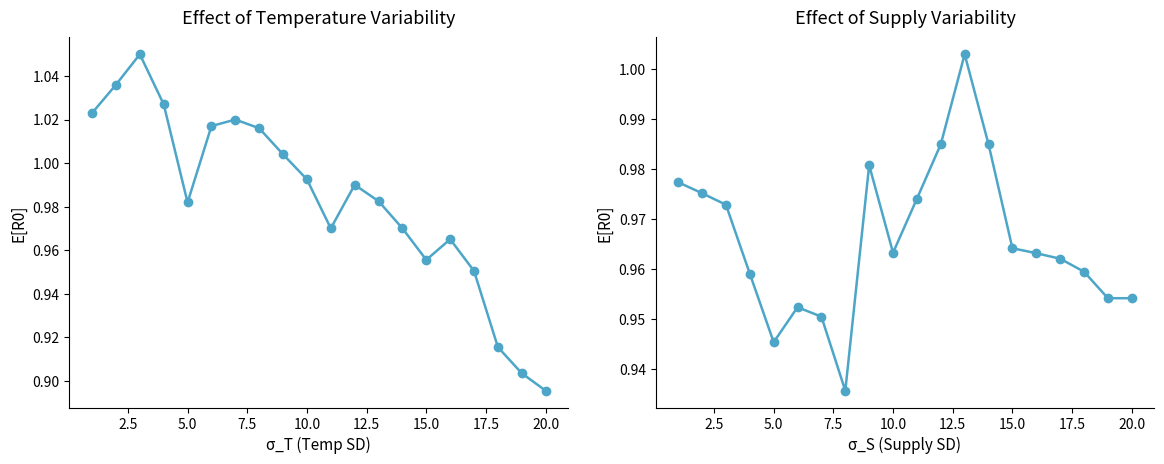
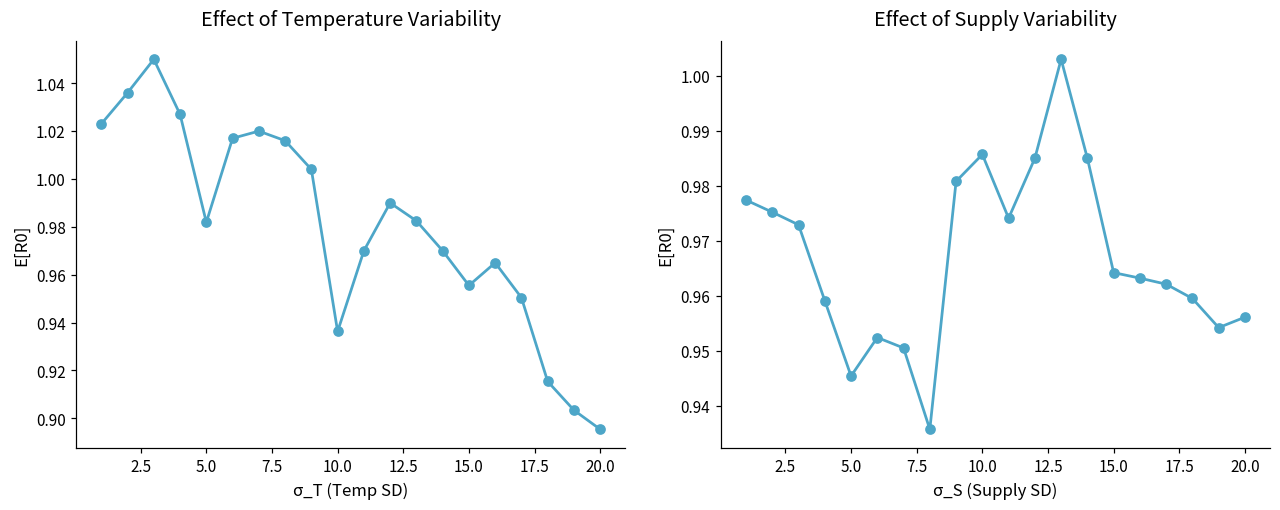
  {
    "Effect of Temperature Variability": {
      "5.0": 0.982,
-     "10.0": 0.993,
+     "10.0": 0.936,
      "15.0": 0.956,
      "20.0": 0.895
    },
    "Effect of Supply Variability": {
      "5.0": 0.945,
-     "10.0": 0.963,
+     "10.0": 0.986,
      "15.0": 0.964,
-     "20.0": 0.954
+     "20.0": 0.956
    }
  }
